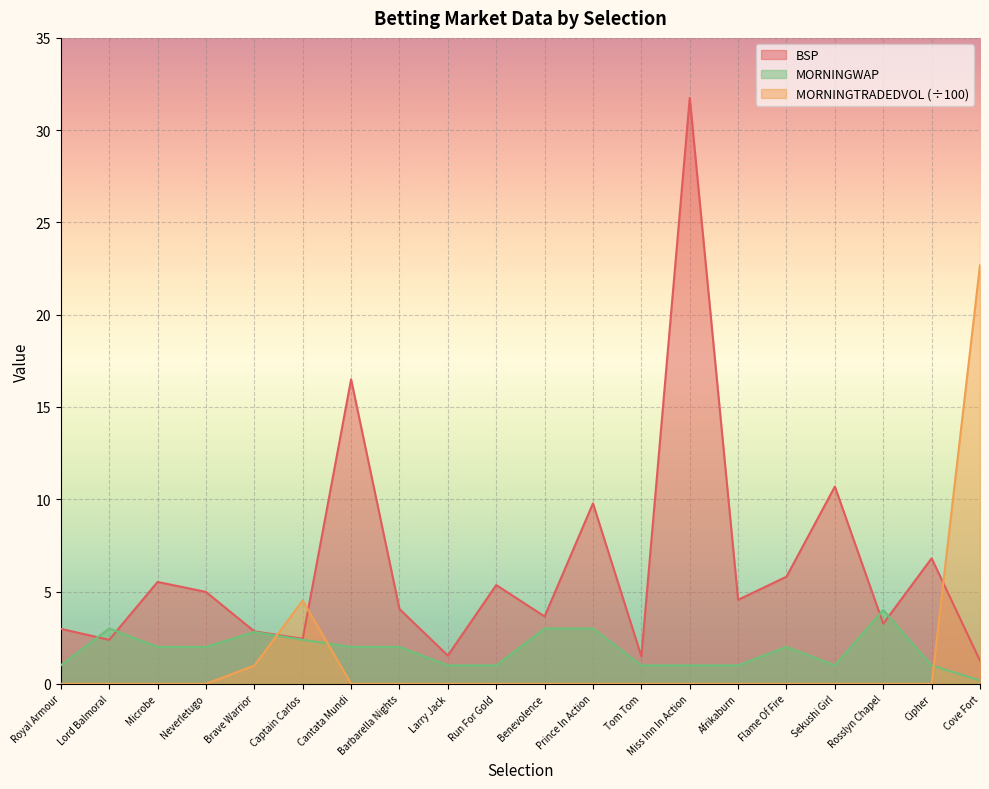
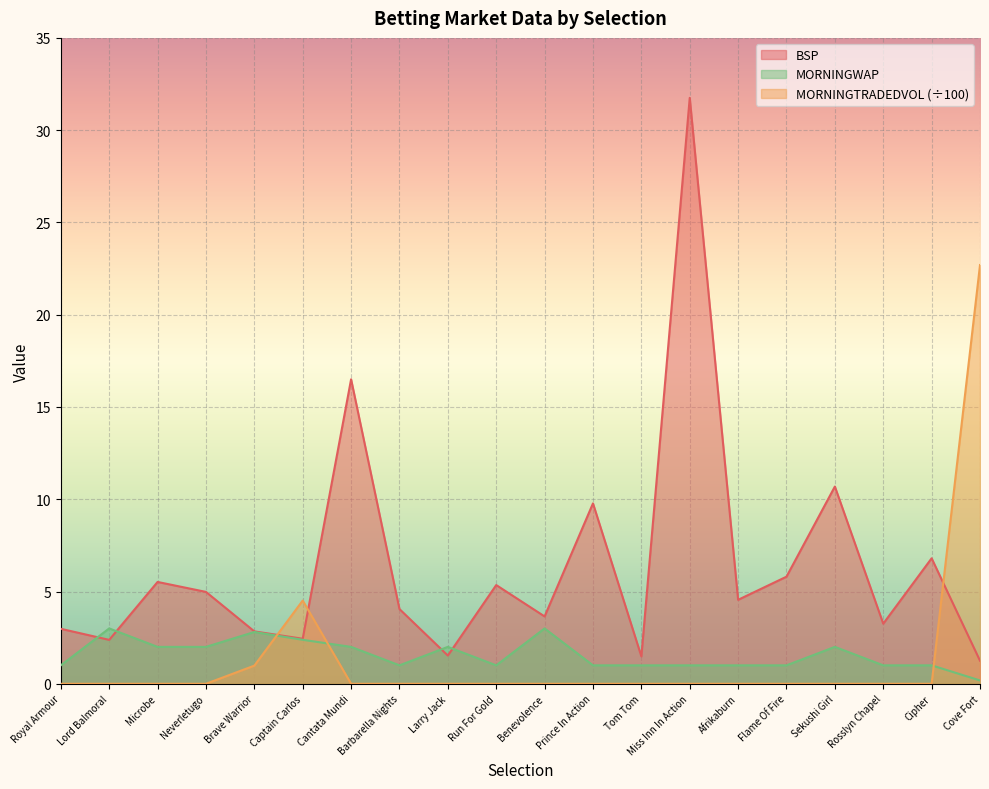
  {
    "MORNINGWAP": {
      "Royal Armour": 1,
      "Lord Balmoral": 3,
      "Microbe": 2,
      "Neverletugo": 2,
      "Cantata Mundi": 2,
-     "Barbarella Nights": 2,
-     "Larry Jack": 1,
+     "Barbarella Nights": 1,
+     "Larry Jack": 2,
      "Run For Gold": 1,
      "Benevolence": 3,
-     "Prince In Action": 3,
+     "Prince In Action": 1,
      "Tom Tom": 1,
      "Miss Inn In Action": 1,
      "Afrikaburn": 1,
-     "Flame Of Fire": 2,
-     "Sekushi Girl": 1,
-     "Rosslyn Chapel": 4,
+     "Flame Of Fire": 1,
+     "Sekushi Girl": 2,
+     "Rosslyn Chapel": 1,
      "Cipher": 1,
      "Cove Fort": 0.2
    }
  }
